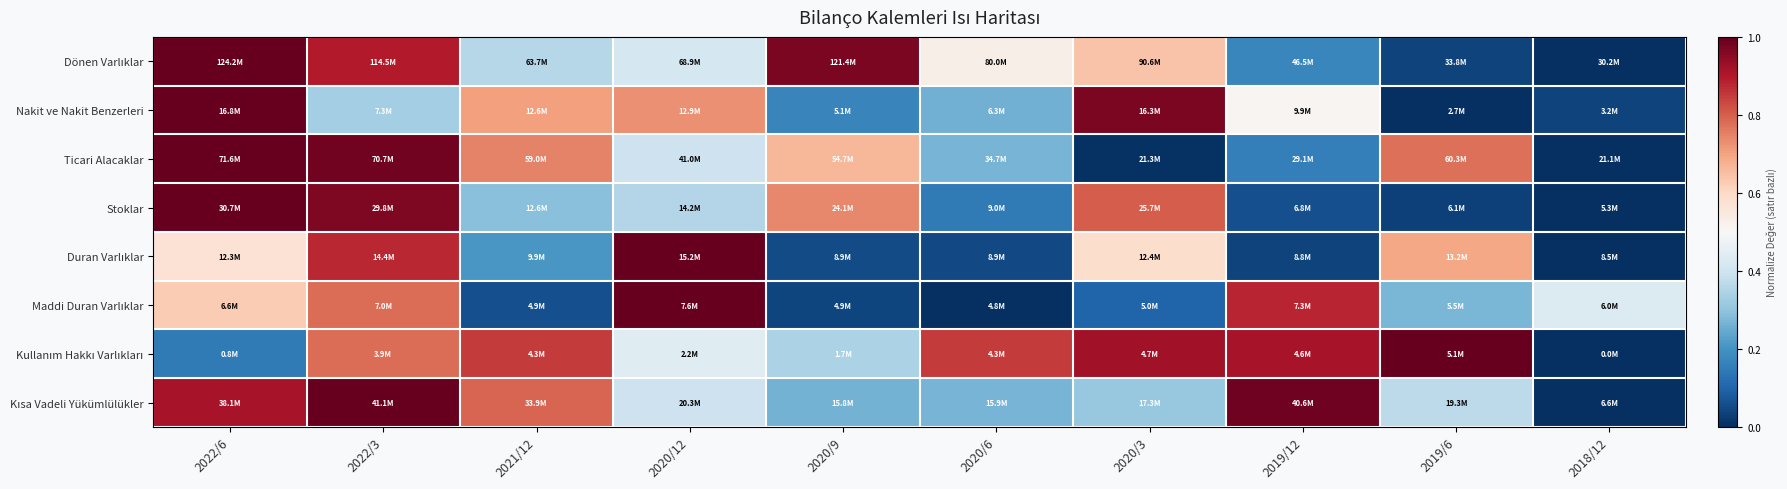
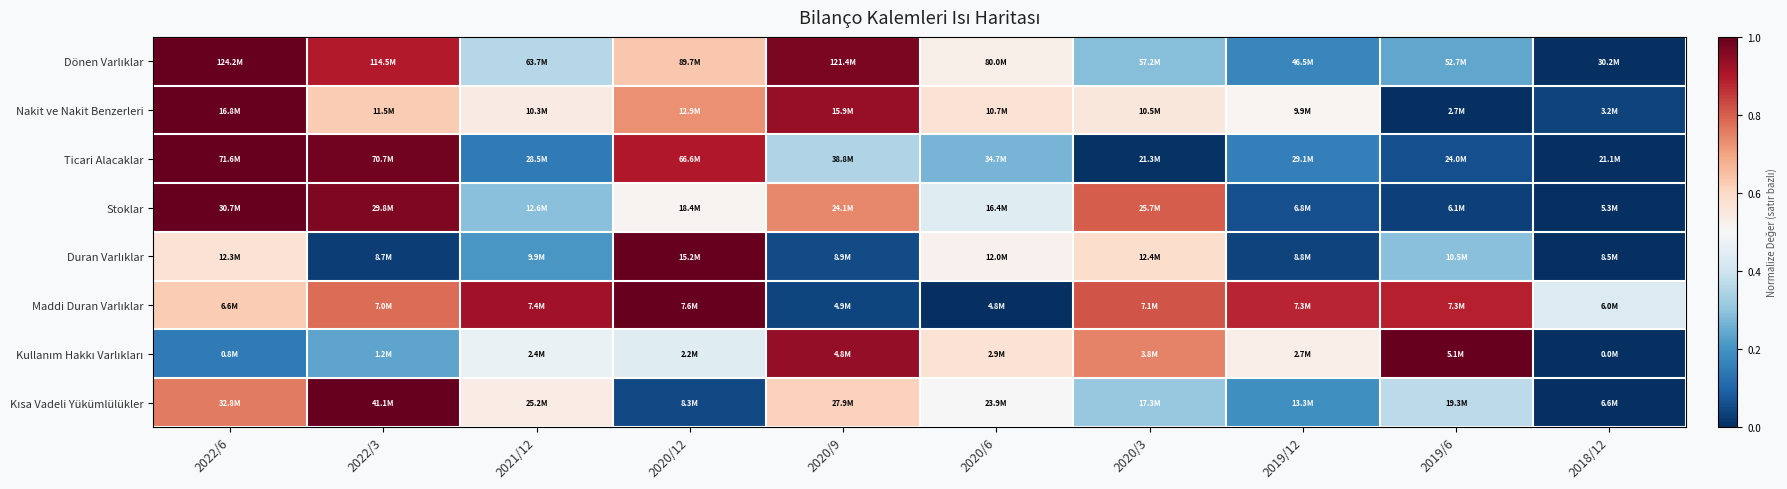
  {
    "Dönen Varlıklar": {
      "2022/6": "124.2M",
      "2022/3": "114.5M",
      "2021/12": "63.7M",
-     "2020/12": "68.9M",
+     "2020/12": "89.7M",
      "2020/9": "121.4M",
      "2020/6": "80.0M",
-     "2020/3": "90.6M",
+     "2020/3": "57.2M",
      "2019/12": "46.5M",
-     "2019/6": "33.8M",
+     "2019/6": "52.7M",
      "2018/12": "30.2M"
    },
    "Nakit ve Nakit Benzerleri": {
      "2022/6": "16.8M",
-     "2022/3": "7.3M",
-     "2021/12": "12.6M",
+     "2022/3": "11.5M",
+     "2021/12": "10.3M",
      "2020/12": "12.9M",
-     "2020/9": "5.1M",
-     "2020/6": "6.3M",
-     "2020/3": "16.3M",
+     "2020/9": "15.9M",
+     "2020/6": "10.7M",
+     "2020/3": "10.5M",
      "2019/12": "9.9M",
      "2019/6": "2.7M",
      "2018/12": "3.2M"
    },
    "Ticari Alacaklar": {
      "2022/6": "71.6M",
      "2022/3": "70.7M",
-     "2021/12": "59.0M",
-     "2020/12": "41.0M",
-     "2020/9": "54.7M",
+     "2021/12": "28.5M",
+     "2020/12": "66.6M",
+     "2020/9": "38.8M",
      "2020/6": "34.7M",
      "2020/3": "21.3M",
      "2019/12": "29.1M",
-     "2019/6": "60.3M",
+     "2019/6": "24.0M",
      "2018/12": "21.1M"
    },
    "Stoklar": {
      "2022/6": "30.7M",
      "2022/3": "29.8M",
      "2021/12": "12.6M",
-     "2020/12": "14.2M",
+     "2020/12": "18.4M",
      "2020/9": "24.1M",
-     "2020/6": "9.0M",
+     "2020/6": "16.4M",
      "2020/3": "25.7M",
      "2019/12": "6.8M",
      "2019/6": "6.1M",
      "2018/12": "5.3M"
    },
    "Duran Varlıklar": {
      "2022/6": "12.3M",
-     "2022/3": "14.4M",
+     "2022/3": "8.7M",
      "2021/12": "9.9M",
      "2020/12": "15.2M",
      "2020/9": "8.9M",
-     "2020/6": "8.9M",
+     "2020/6": "12.0M",
      "2020/3": "12.4M",
      "2019/12": "8.8M",
-     "2019/6": "13.2M",
+     "2019/6": "10.5M",
      "2018/12": "8.5M"
    },
    "Maddi Duran Varlıklar": {
      "2022/6": "6.6M",
      "2022/3": "7.0M",
-     "2021/12": "4.9M",
+     "2021/12": "7.4M",
      "2020/12": "7.6M",
      "2020/9": "4.9M",
      "2020/6": "4.8M",
-     "2020/3": "5.0M",
+     "2020/3": "7.1M",
      "2019/12": "7.3M",
-     "2019/6": "5.5M",
+     "2019/6": "7.3M",
      "2018/12": "6.0M"
    },
    "Kullanım Hakkı Varlıkları": {
      "2022/6": "0.8M",
-     "2022/3": "3.9M",
-     "2021/12": "4.3M",
+     "2022/3": "1.2M",
+     "2021/12": "2.4M",
      "2020/12": "2.2M",
-     "2020/9": "1.7M",
-     "2020/6": "4.3M",
-     "2020/3": "4.7M",
-     "2019/12": "4.6M",
+     "2020/9": "4.8M",
+     "2020/6": "2.9M",
+     "2020/3": "3.8M",
+     "2019/12": "2.7M",
      "2019/6": "5.1M",
      "2018/12": "0.0M"
    },
    "Kısa Vadeli Yükümlülükler": {
-     "2022/6": "38.1M",
+     "2022/6": "32.8M",
      "2022/3": "41.1M",
-     "2021/12": "33.9M",
-     "2020/12": "20.3M",
-     "2020/9": "15.8M",
-     "2020/6": "15.9M",
+     "2021/12": "25.2M",
+     "2020/12": "8.3M",
+     "2020/9": "27.9M",
+     "2020/6": "23.9M",
      "2020/3": "17.3M",
-     "2019/12": "40.6M",
+     "2019/12": "13.3M",
      "2019/6": "19.3M",
      "2018/12": "6.6M"
    }
  }
